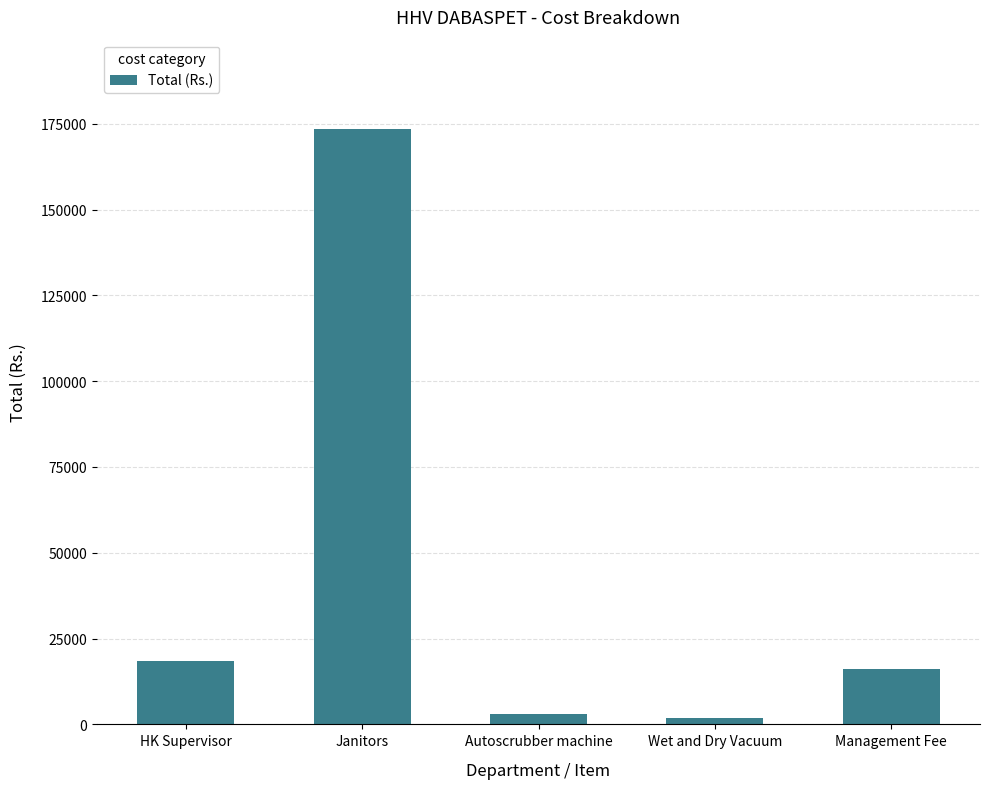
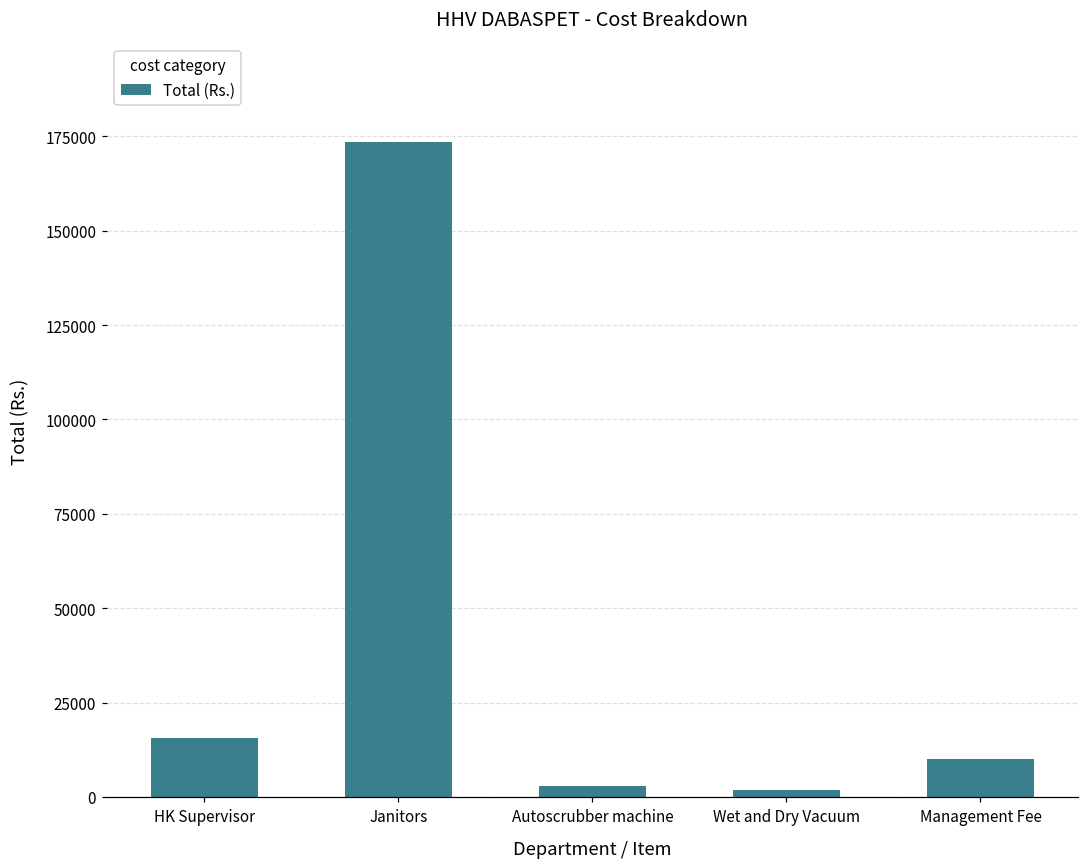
  {
-   "HK Supervisor": 18000,
+   "HK Supervisor": 16000,
    "Janitors": 173000,
    "Autoscrubber machine": 3000,
    "Wet and Dry Vacuum": 2000,
-   "Management Fee": 16000
+   "Management Fee": 10000
  }
